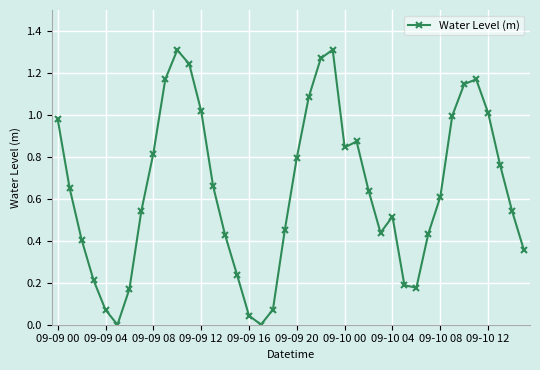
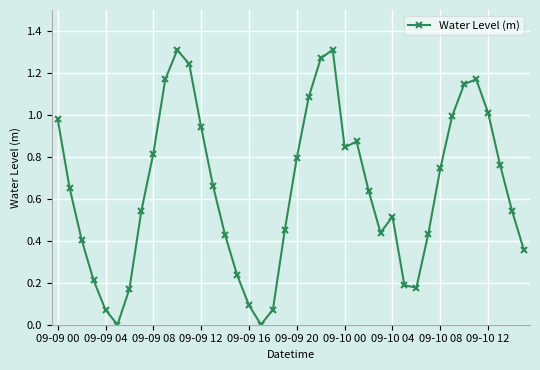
  {
    "09-09 00": 0.98,
    "09-09 04": 0.07,
    "09-09 08": 0.82,
-   "09-09 12": 1.02,
-   "09-09 16": 0.04,
+   "09-09 12": 0.94,
+   "09-09 16": 0.09,
    "09-09 20": 0.80,
    "09-10 00": 0.84,
    "09-10 04": 0.52,
-   "09-10 08": 0.61,
+   "09-10 08": 0.74,
    "09-10 12": 1.01
  }
